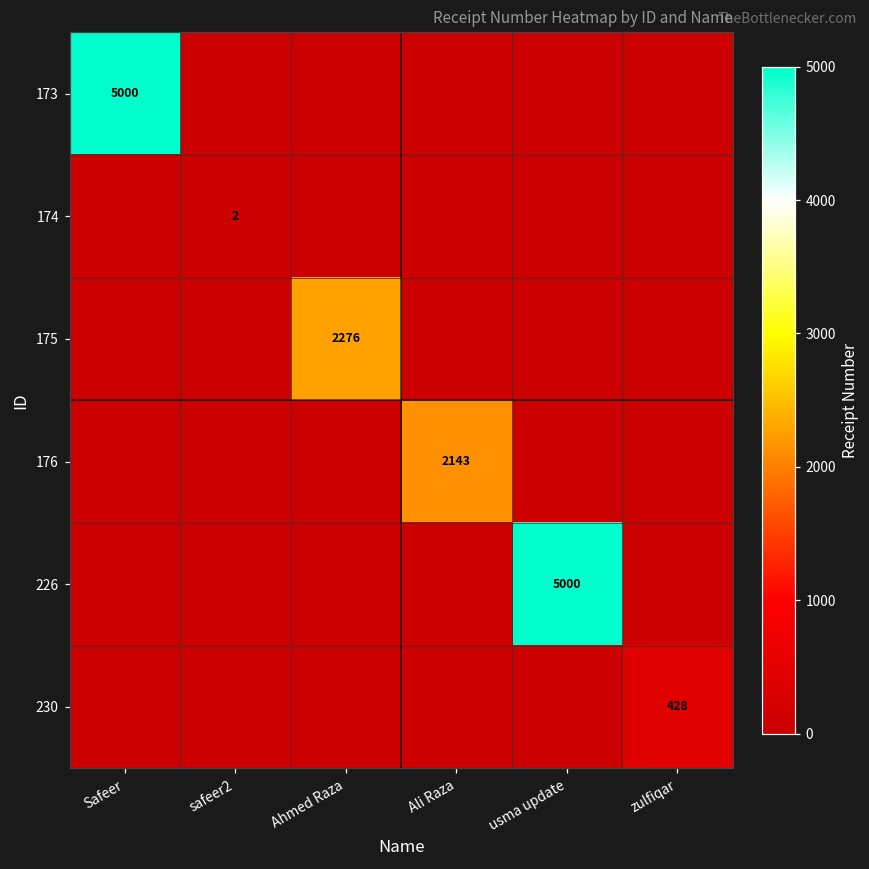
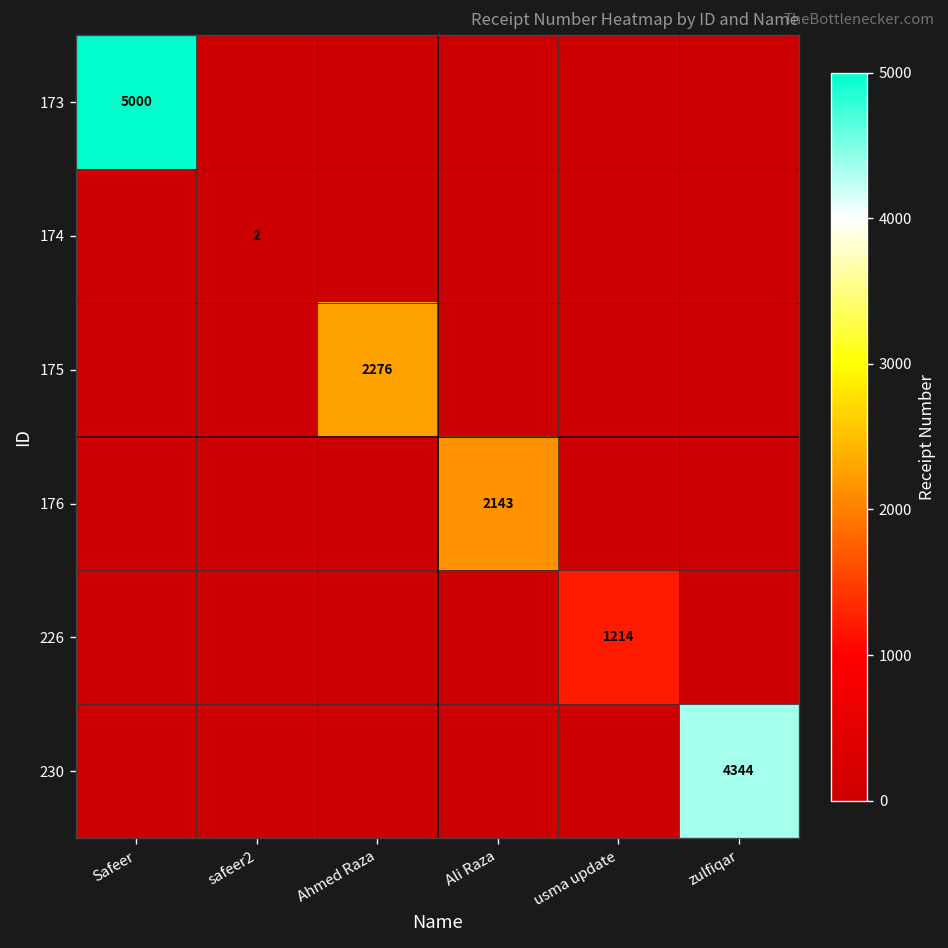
  {
    "173": {
      "Safeer": 5000
    },
    "174": {
      "safeer2": 2
    },
    "175": {
      "Ahmed Raza": 2276
    },
    "176": {
      "Ali Raza": 2143
    },
    "226": {
-     "usma update": 5000
+     "usma update": 1214
    },
    "230": {
-     "zulfiqar": 428
+     "zulfiqar": 4344
    }
  }
